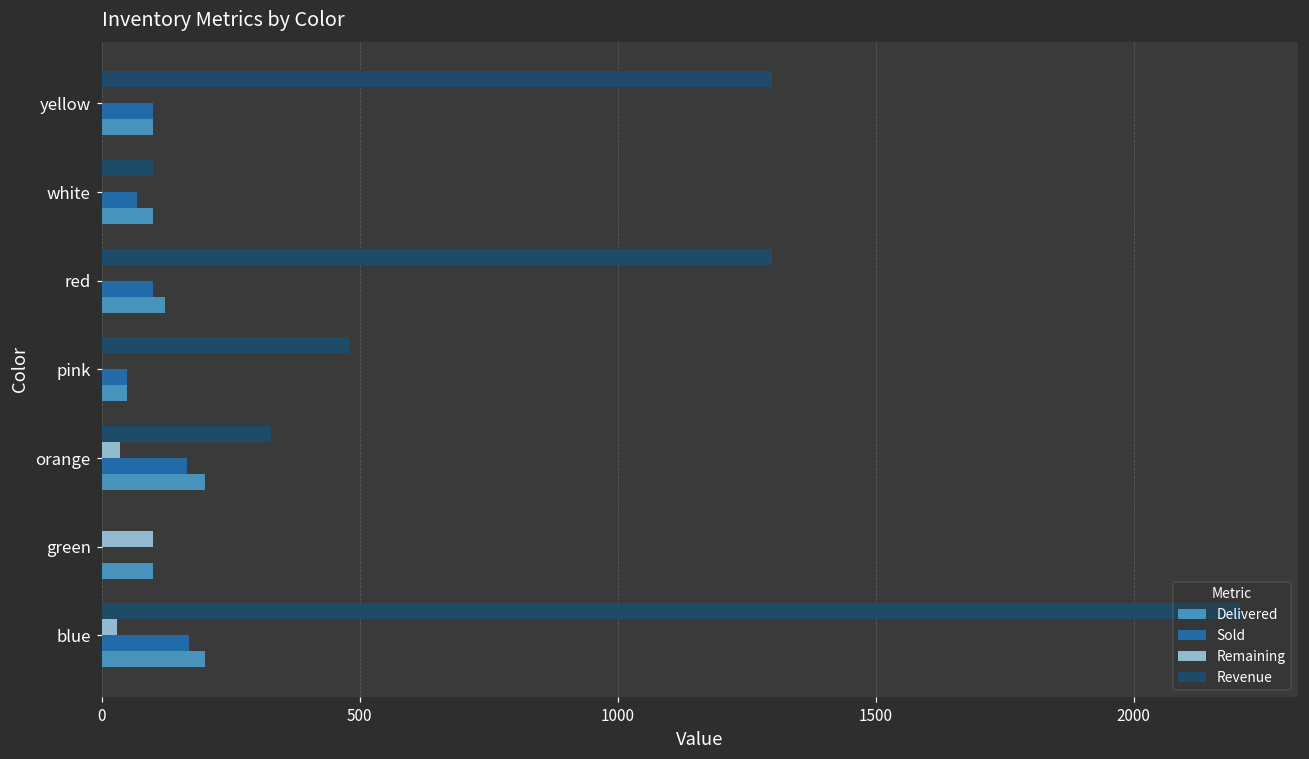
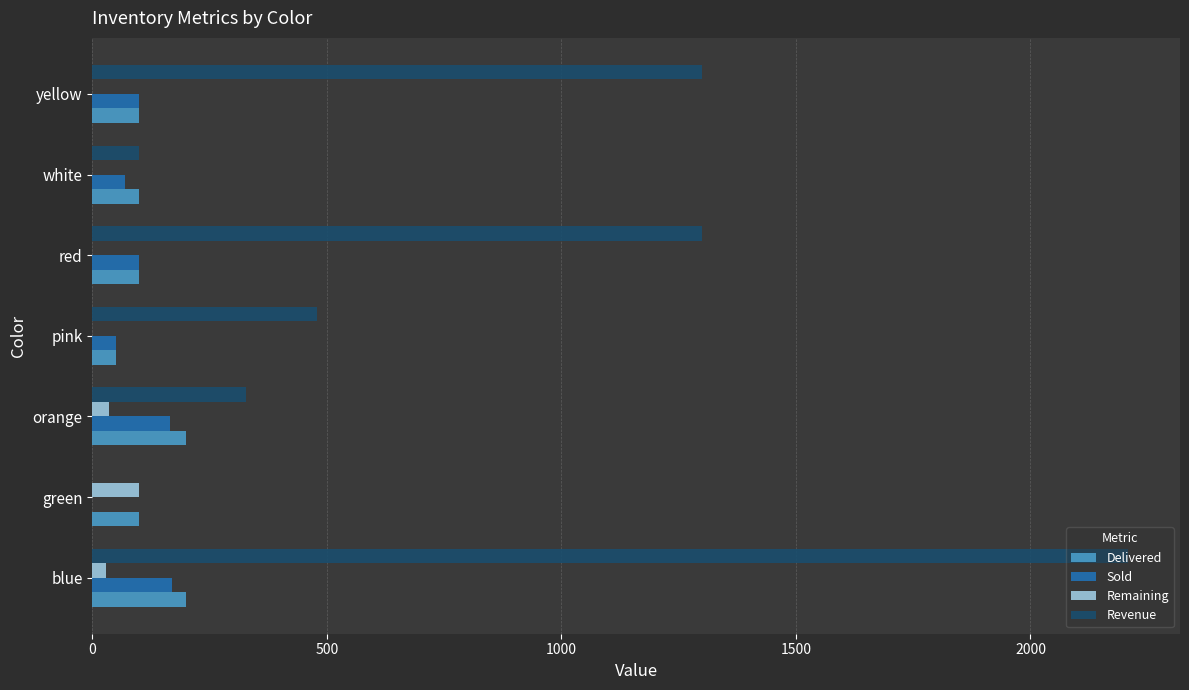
  {
    "Delivered": {
      "yellow": 100,
      "white": 100,
-     "red": 120,
+     "red": 100,
      "pink": 50,
      "orange": 200,
      "green": 100,
      "blue": 200
    },
    "Sold": {
      "yellow": 100,
      "white": 70,
      "red": 100,
      "pink": 50,
      "orange": 170,
      "green": 0,
      "blue": 170
    },
    "Remaining": {
      "yellow": 0,
      "white": 0,
      "red": 0,
      "pink": 0,
      "orange": 40,
      "green": 100,
      "blue": 30
    },
    "Revenue": {
      "yellow": 1300,
      "white": 100,
      "red": 1300,
      "pink": 480,
      "orange": 330,
      "green": 0
    }
  }
